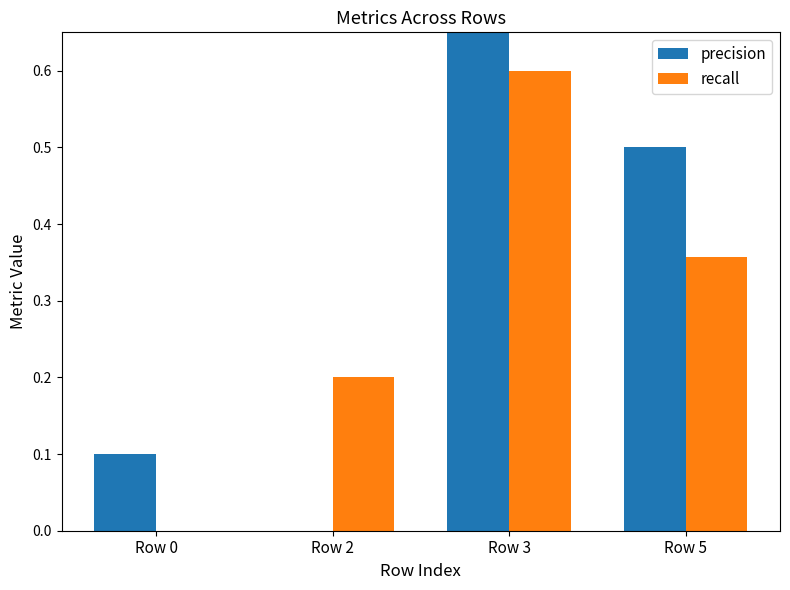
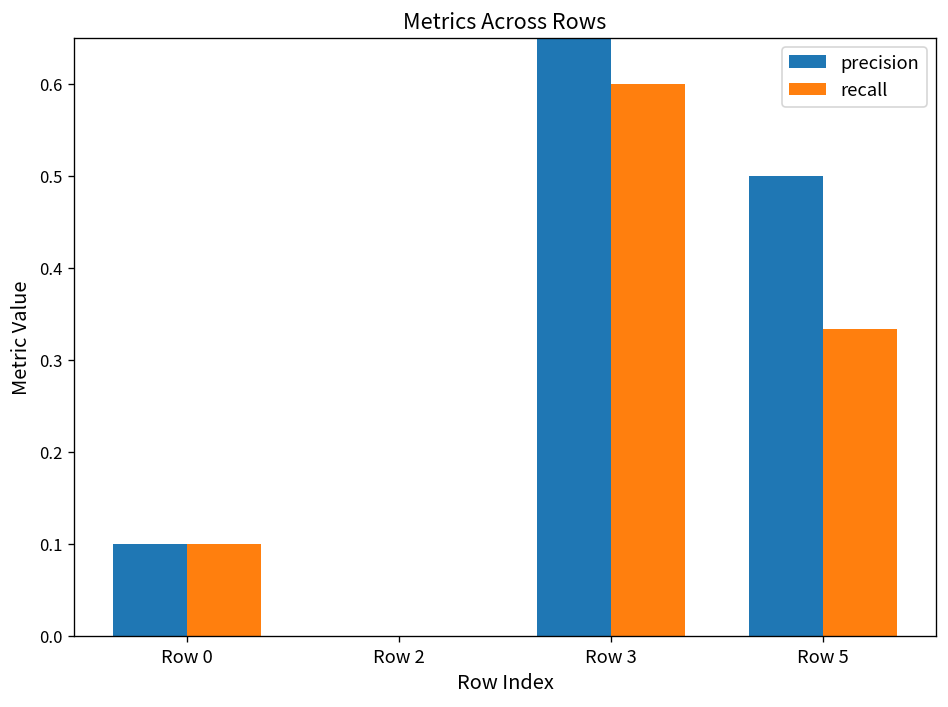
  {
    "precision": {
      "Row 0": 0.10,
      "Row 2": 0.00,
      "Row 5": 0.50
    },
    "recall": {
-     "Row 0": 0.0,
-     "Row 2": 0.2,
+     "Row 0": 0.1,
+     "Row 2": 0.0,
      "Row 3": 0.60,
-     "Row 5": 0.36
+     "Row 5": 0.33
    }
  }
